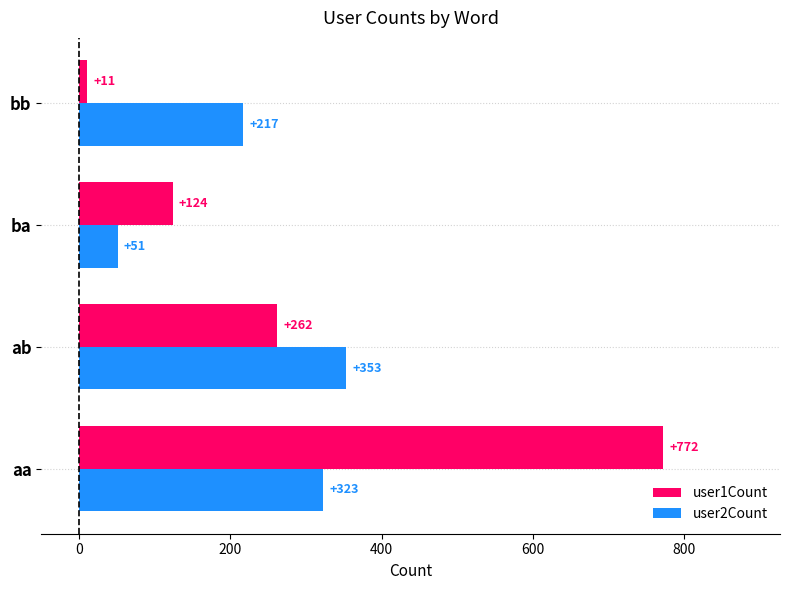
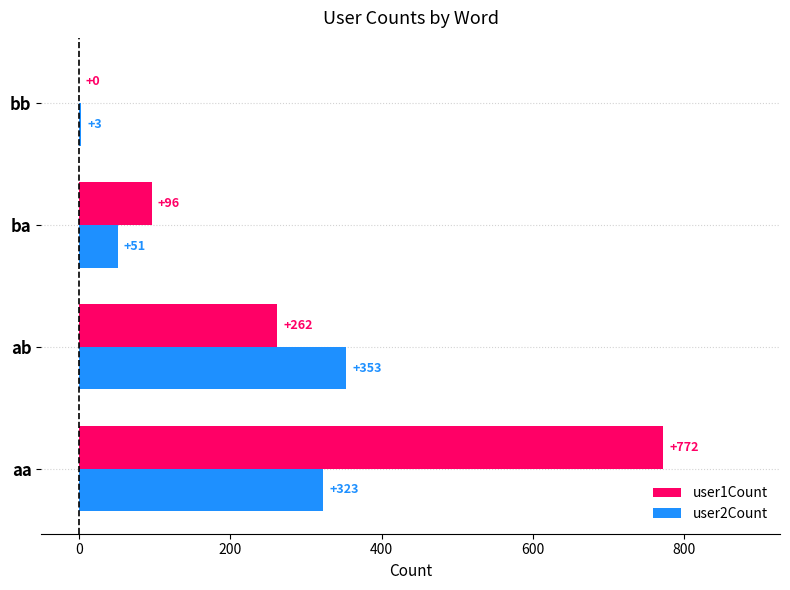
  {
    "user1Count": {
-     "bb": "+11",
-     "ba": "+124",
+     "bb": "+0",
+     "ba": "+96",
      "ab": "+262",
      "aa": "+772"
    },
    "user2Count": {
-     "bb": "+217",
+     "bb": "+3",
      "ba": "+51",
      "ab": "+353",
      "aa": "+323"
    }
  }
